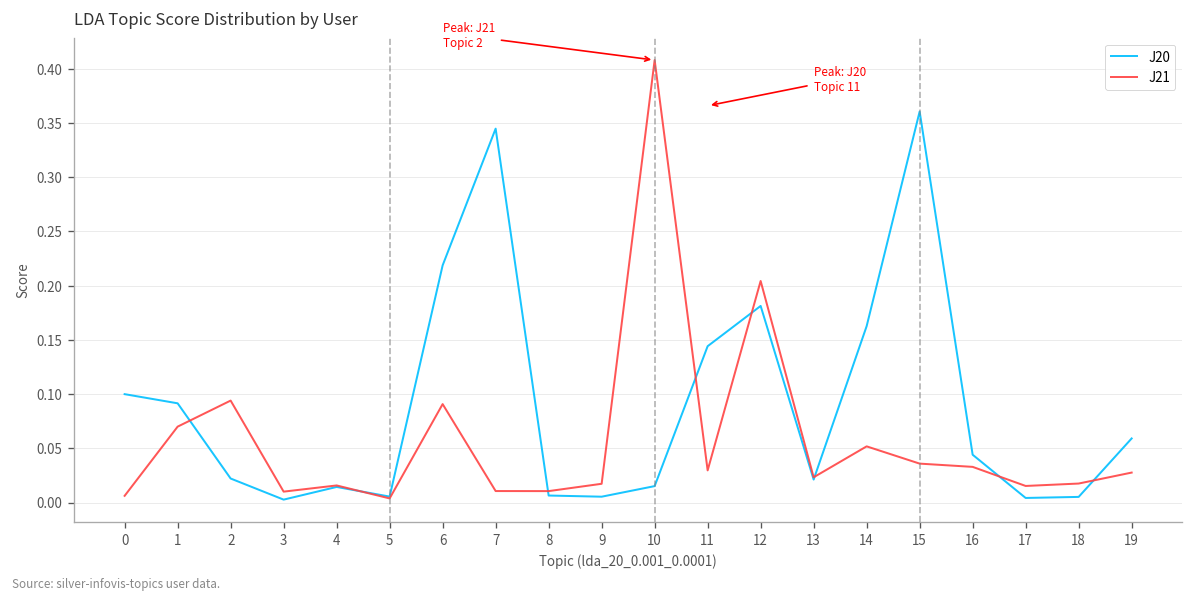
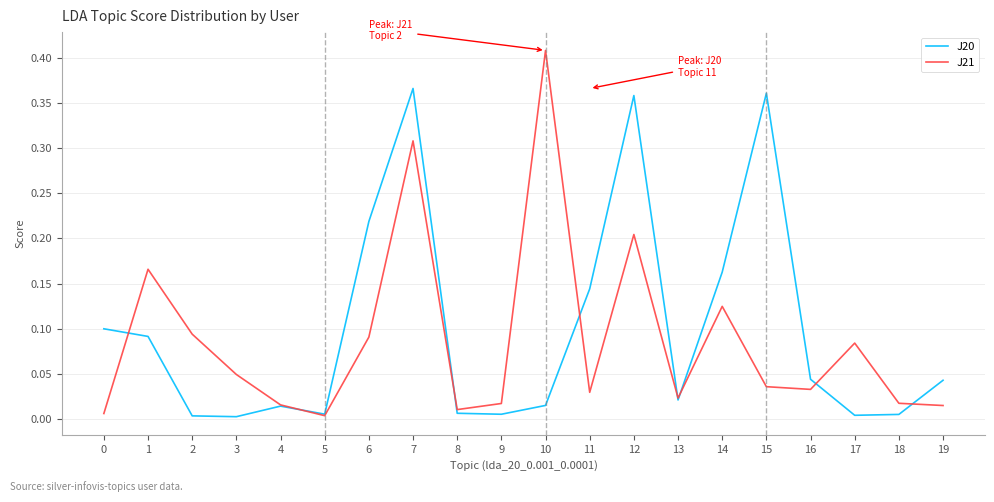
  {
    "J20": {
      "0": 0.10,
      "1": 0.09,
-     "2": 0.02,
+     "2": 0.00,
      "3": 0.00,
      "6": 0.22,
-     "7": 0.34,
+     "7": 0.37,
      "8": 0.01,
      "9": 0.01,
      "10": 0.02,
      "11": 0.14,
-     "12": 0.18,
+     "12": 0.36,
      "14": 0.16,
      "15": 0.36,
      "16": 0.04,
      "17": 0.00,
      "18": 0.01,
-     "19": 0.06
+     "19": 0.04
    },
    "J21": {
      "0": 0.01,
-     "1": 0.07,
+     "1": 0.17,
      "2": 0.09,
-     "3": 0.01,
+     "3": 0.05,
      "6": 0.09,
-     "7": 0.01,
+     "7": 0.31,
      "8": 0.01,
      "9": 0.02,
      "11": 0.03,
      "12": 0.20,
-     "14": 0.05,
+     "14": 0.12,
      "15": 0.04,
      "16": 0.03,
-     "17": 0.02,
+     "17": 0.08,
      "18": 0.02,
-     "19": 0.03
+     "19": 0.02
    }
  }
